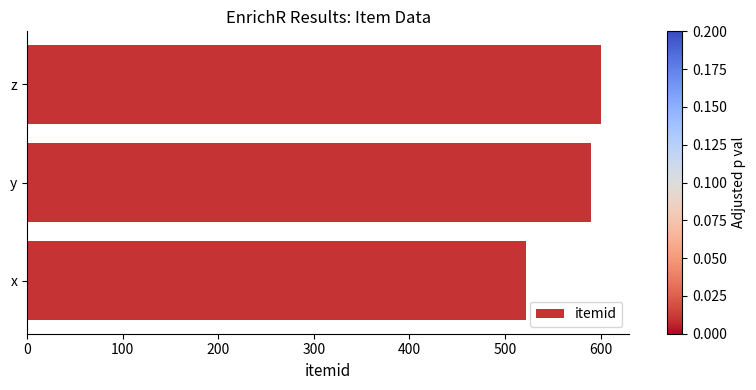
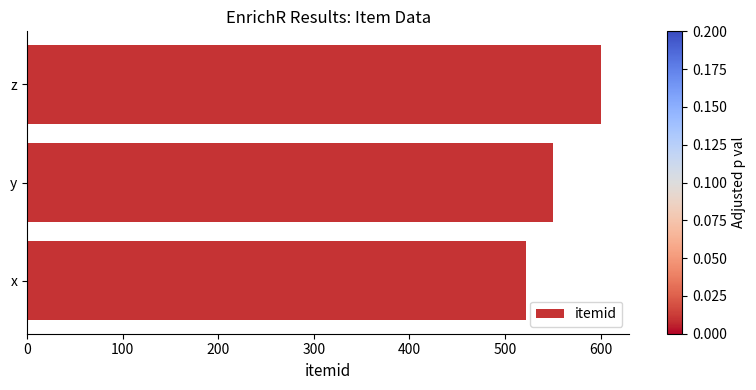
  {
    "z": 600,
-   "y": 590,
+   "y": 550,
    "x": 520
  }
